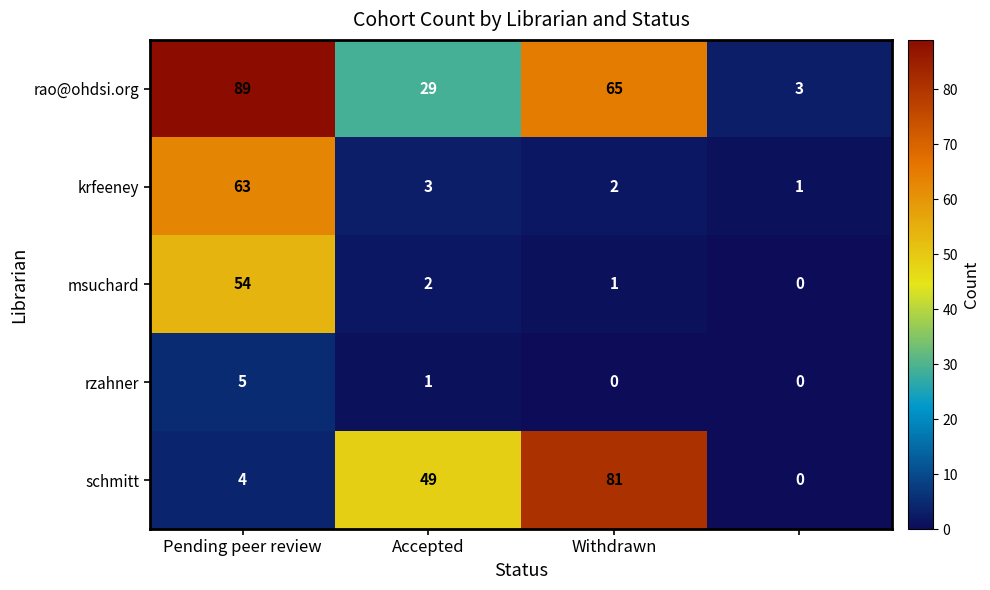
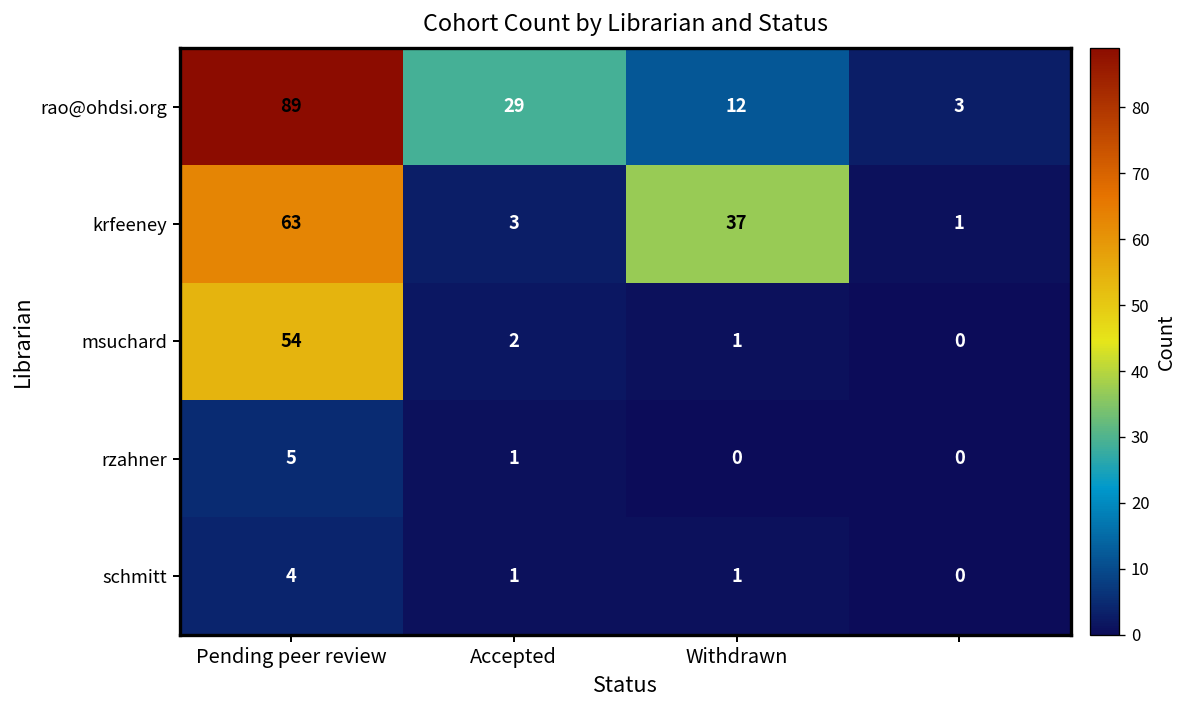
  {
    "rao@ohdsi.org": {
      "Pending peer review": 89,
      "Accepted": 29,
-     "Withdrawn": 65
+     "Withdrawn": 12
    },
    "krfeeney": {
      "Pending peer review": 63,
      "Accepted": 3,
-     "Withdrawn": 2
+     "Withdrawn": 37
    },
    "msuchard": {
      "Pending peer review": 54,
      "Accepted": 2,
      "Withdrawn": 1
    },
    "rzahner": {
      "Pending peer review": 5,
      "Accepted": 1,
      "Withdrawn": 0
    },
    "schmitt": {
      "Pending peer review": 4,
-     "Accepted": 49,
-     "Withdrawn": 81
+     "Accepted": 1,
+     "Withdrawn": 1
    }
  }
